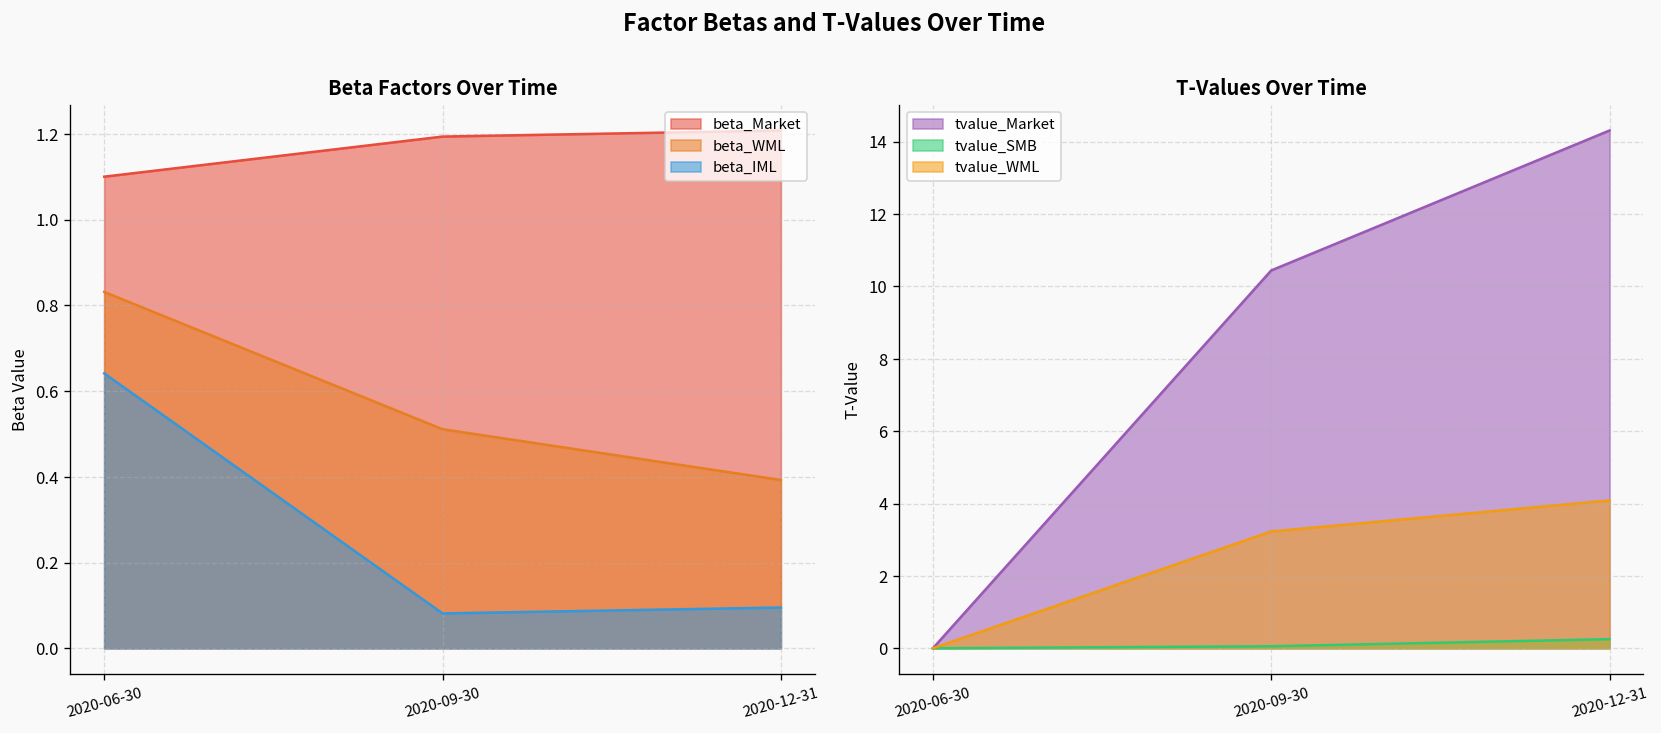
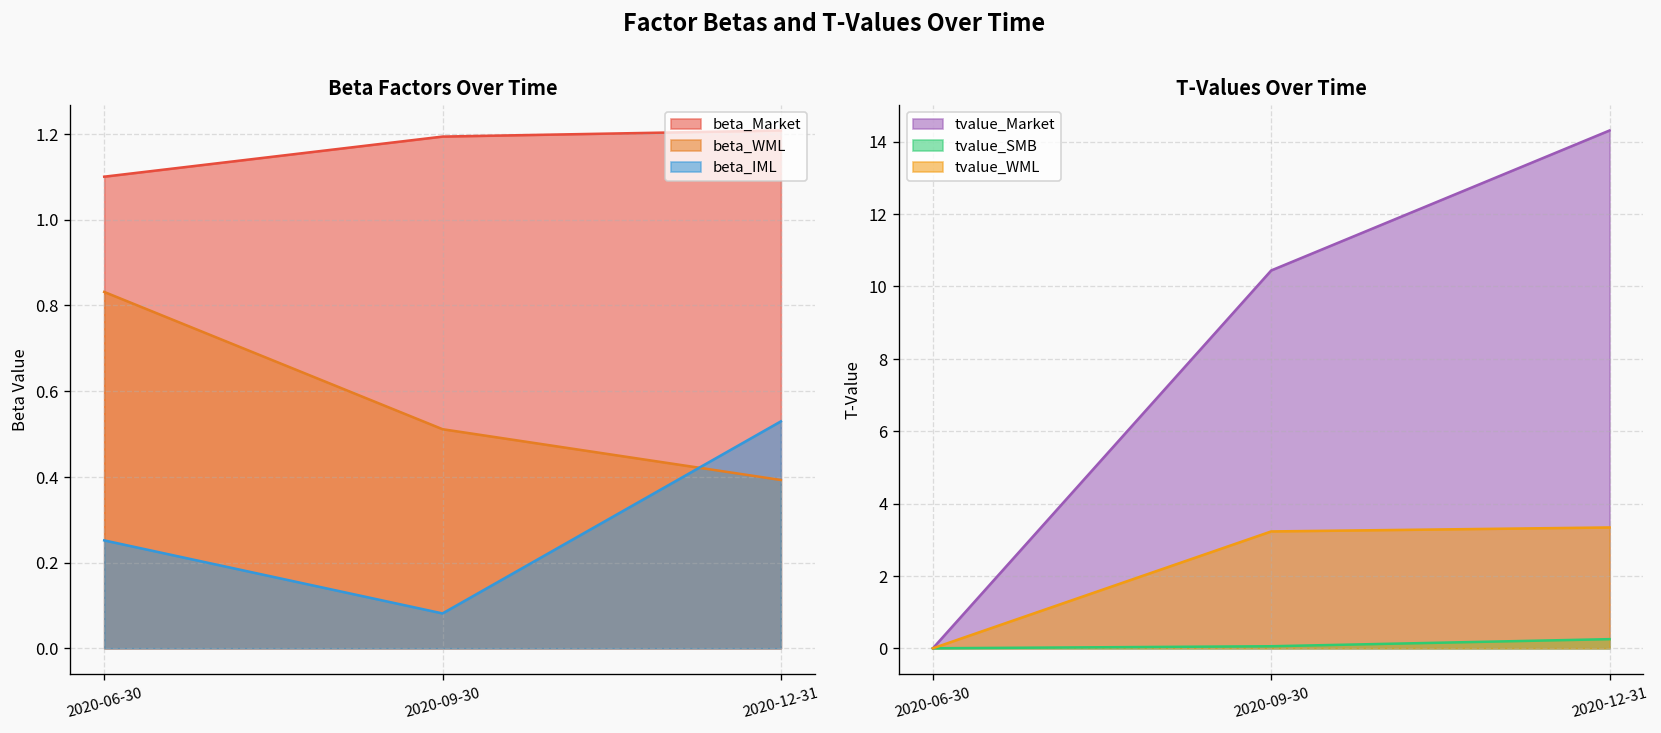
  {
    "Beta Factors Over Time": {
      "beta_IML": {
-       "2020-06-30": 0.64,
+       "2020-06-30": 0.25,
        "2020-09-30": 0.08,
-       "2020-12-31": 0.10
+       "2020-12-31": 0.53
      }
    },
    "T-Values Over Time": {
      "tvalue_Market": {
        "2020-09-30": 10.4,
        "2020-12-31": 14.3
      },
      "tvalue_SMB": {
        "2020-09-30": 0.1,
        "2020-12-31": 0.3
      },
      "tvalue_WML": {
        "2020-09-30": 3.2,
-       "2020-12-31": 4.1
+       "2020-12-31": 3.3
      }
    }
  }
